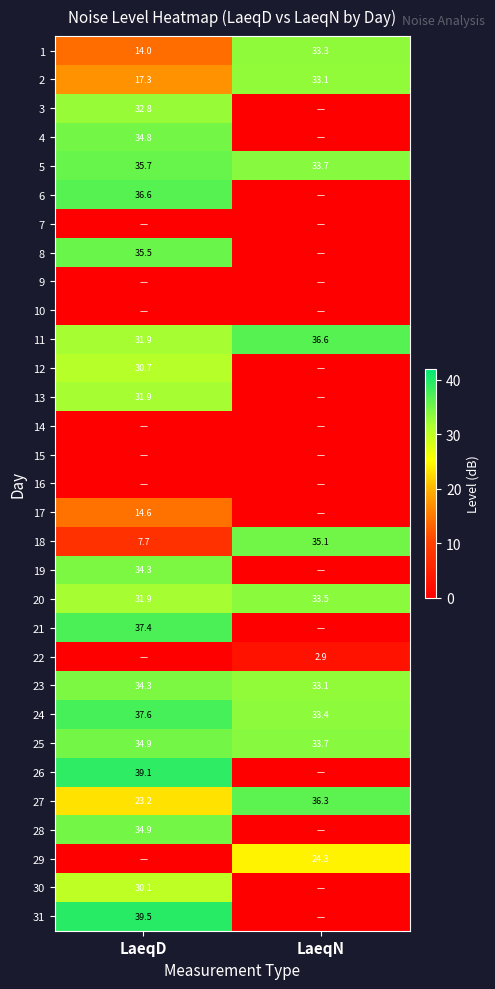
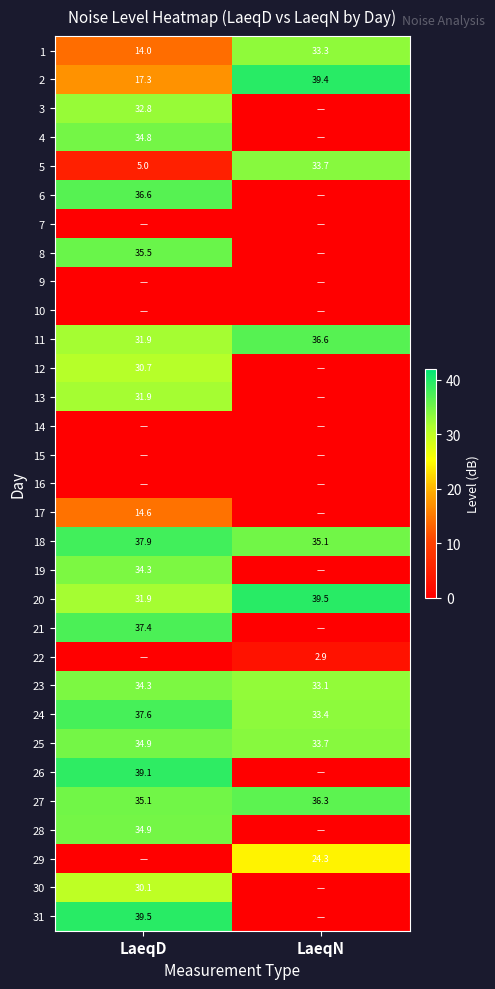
  {
    "1": {
      "LaeqD": 14.0,
      "LaeqN": 33.3
    },
    "2": {
      "LaeqD": 17.3,
-     "LaeqN": 33.1
+     "LaeqN": 39.4
    },
    "3": {
      "LaeqD": 32.8
    },
    "4": {
      "LaeqD": 34.8
    },
    "5": {
-     "LaeqD": 35.7,
+     "LaeqD": 5.0,
      "LaeqN": 33.7
    },
    "6": {
      "LaeqD": 36.6
    },
    "8": {
      "LaeqD": 35.5
    },
    "11": {
      "LaeqD": 31.9,
      "LaeqN": 36.6
    },
    "12": {
      "LaeqD": 30.7
    },
    "13": {
      "LaeqD": 31.9
    },
    "17": {
      "LaeqD": 14.6
    },
    "18": {
-     "LaeqD": 7.7,
+     "LaeqD": 37.9,
      "LaeqN": 35.1
    },
    "19": {
      "LaeqD": 34.3
    },
    "20": {
      "LaeqD": 31.9,
-     "LaeqN": 33.5
+     "LaeqN": 39.5
    },
    "21": {
      "LaeqD": 37.4
    },
    "22": {
      "LaeqN": 2.9
    },
    "23": {
      "LaeqD": 34.3,
      "LaeqN": 33.1
    },
    "24": {
      "LaeqD": 37.6,
      "LaeqN": 33.4
    },
    "25": {
      "LaeqD": 34.9,
      "LaeqN": 33.7
    },
    "26": {
      "LaeqD": 39.1
    },
    "27": {
-     "LaeqD": 23.2,
+     "LaeqD": 35.1,
      "LaeqN": 36.3
    },
    "28": {
      "LaeqD": 34.9
    },
    "29": {
      "LaeqN": 24.3
    },
    "30": {
      "LaeqD": 30.1
    },
    "31": {
      "LaeqD": 39.5
    }
  }
